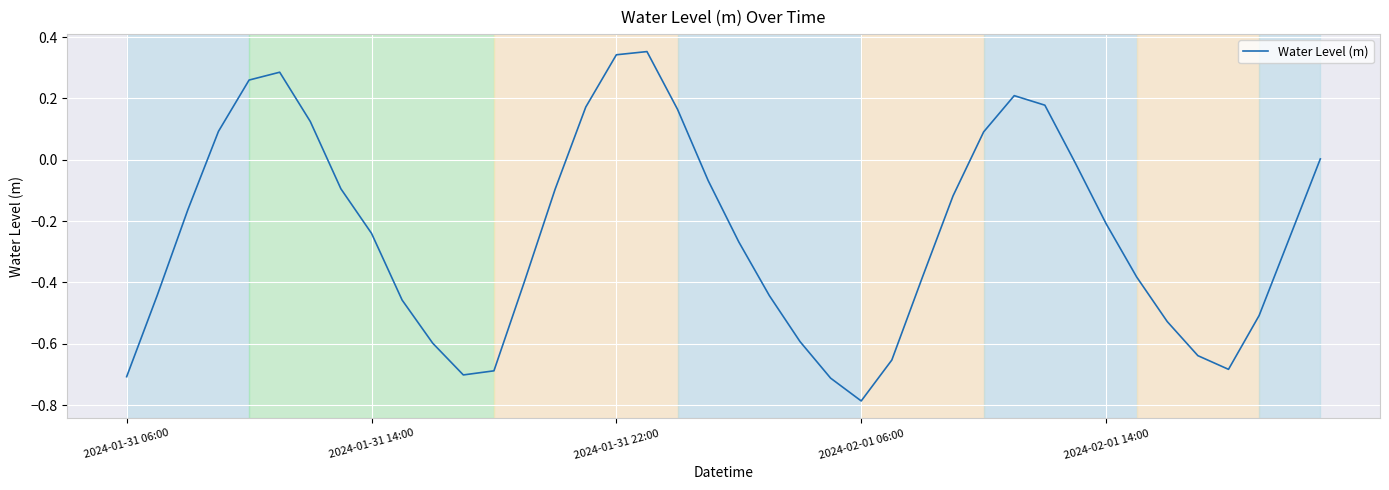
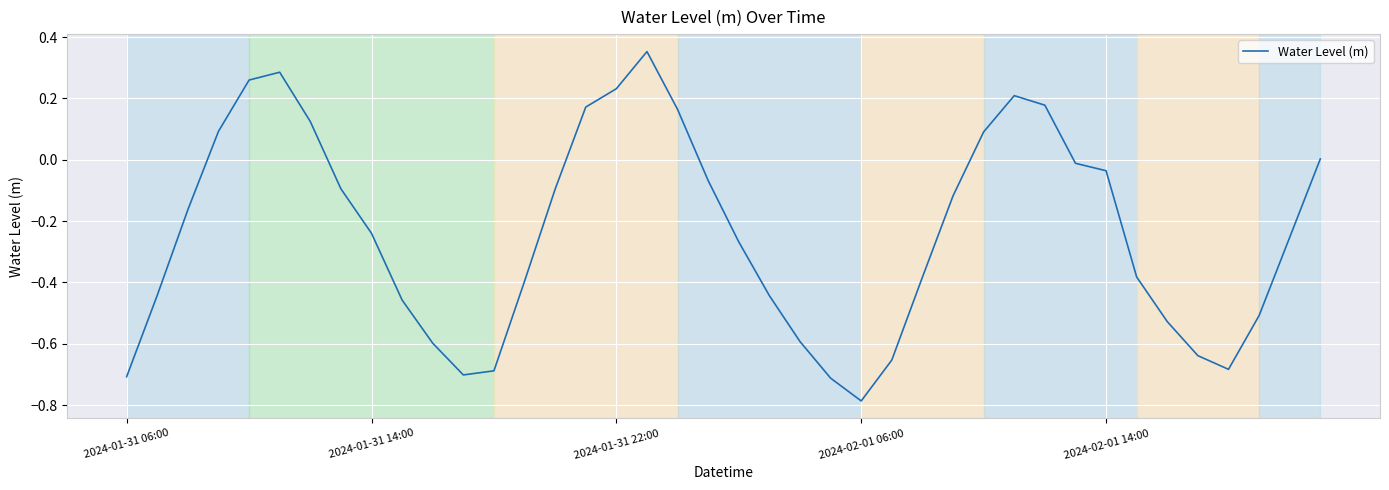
  {
    "2024-01-31 06:00": -0.71,
    "2024-01-31 14:00": -0.24,
-   "2024-01-31 22:00": 0.34,
+   "2024-01-31 22:00": 0.23,
    "2024-02-01 06:00": -0.79,
-   "2024-02-01 14:00": -0.21
+   "2024-02-01 14:00": -0.04
  }
